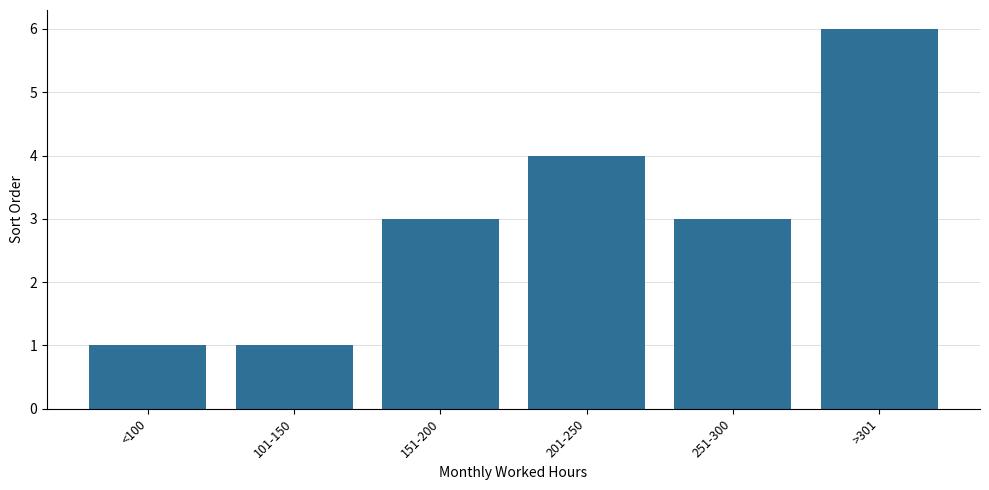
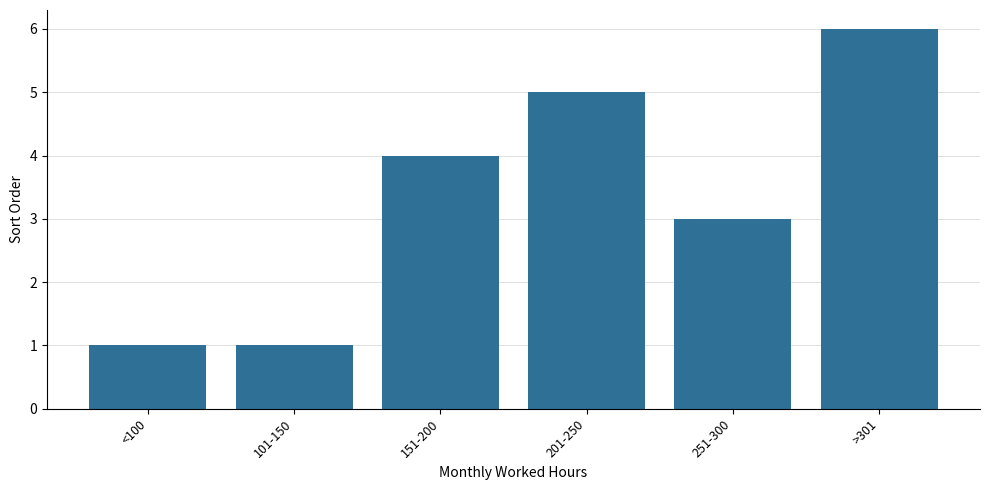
  {
    "<100": 1,
    "101-150": 1,
-   "151-200": 3,
-   "201-250": 4,
+   "151-200": 4,
+   "201-250": 5,
    "251-300": 3,
    ">301": 6
  }
